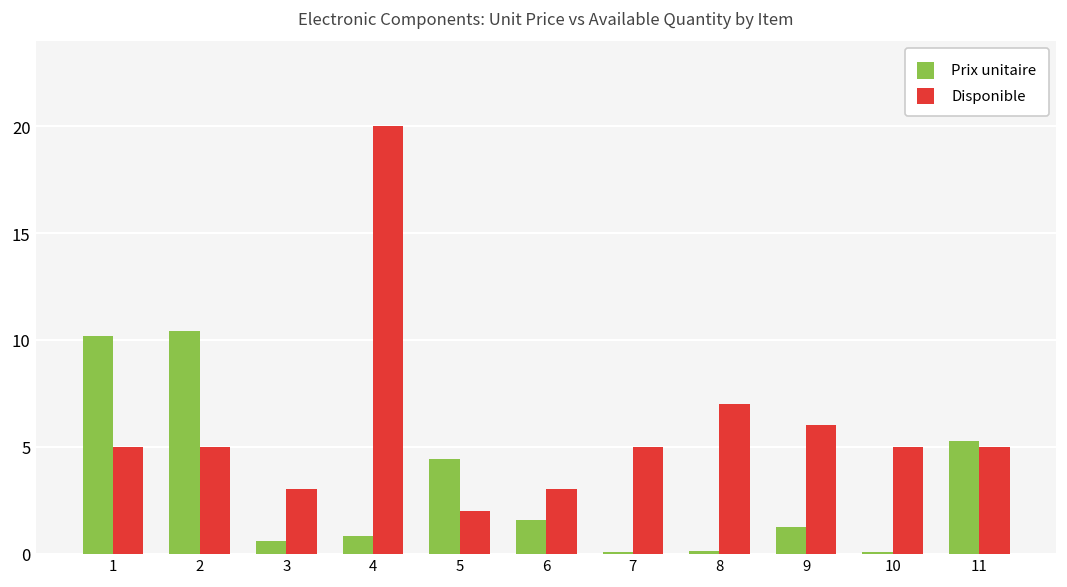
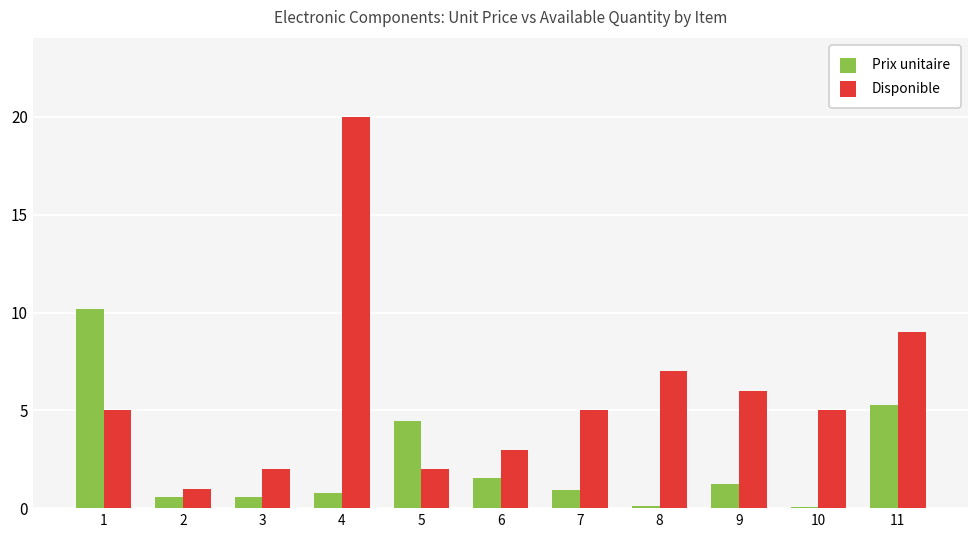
  {
    "Prix unitaire": {
      "1": 10.2,
-     "2": 10.4,
+     "2": 0.6,
      "3": 0.6,
      "4": 0.8,
      "5": 4.5,
      "6": 1.6,
-     "7": 0.1,
+     "7": 1.0,
      "9": 1.2,
      "11": 5.3
    },
    "Disponible": {
      "1": 5,
-     "2": 5,
-     "3": 3,
+     "2": 1,
+     "3": 2,
      "4": 20,
      "5": 2,
      "6": 3,
      "7": 5,
      "8": 7,
      "9": 6,
      "10": 5,
-     "11": 5
+     "11": 9
    }
  }
